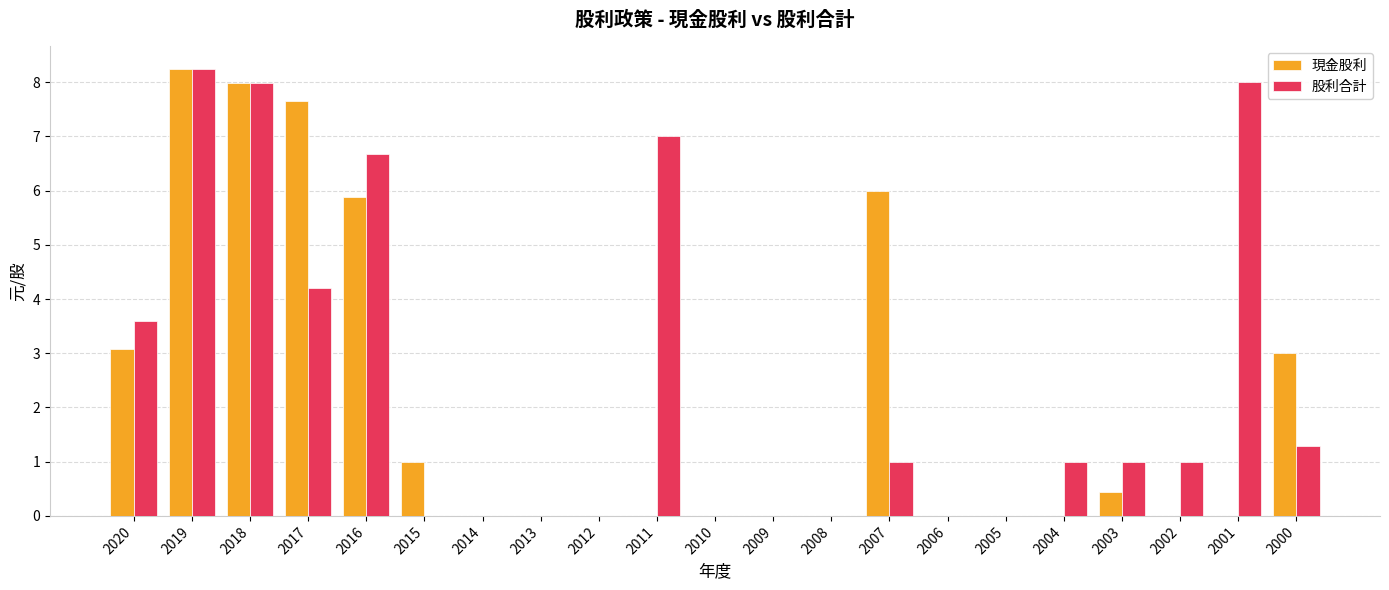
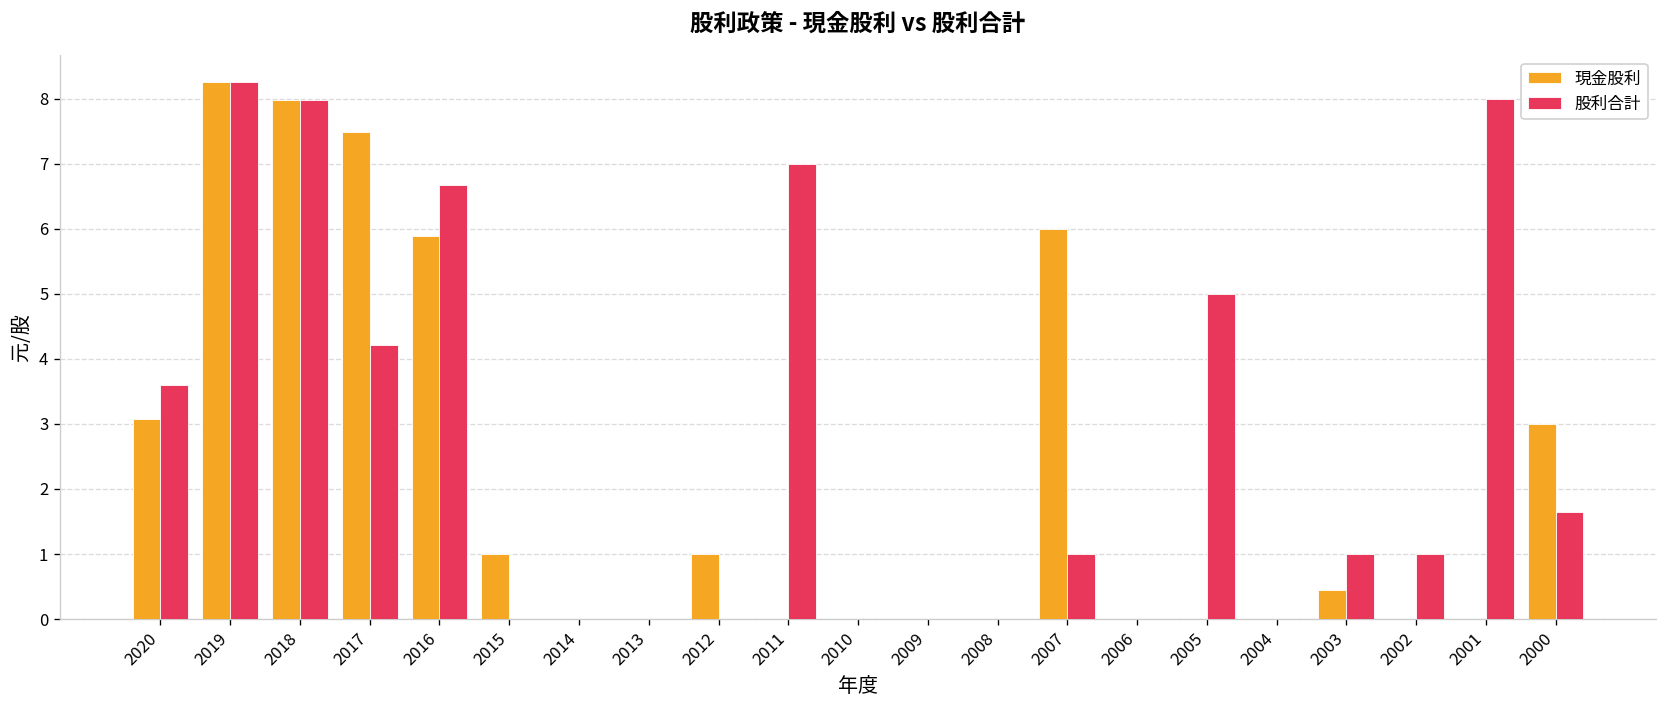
  {
    "現金股利": {
      "2020": 3.1,
      "2019": 8.3,
      "2018": 8.0,
-     "2017": 7.7,
+     "2017": 7.5,
      "2016": 5.9,
      "2015": 1.0,
      "2014": 0.0,
      "2013": 0.0,
-     "2012": 0,
+     "2012": 1,
      "2011": 0.0,
      "2010": 0.0,
      "2009": 0.0,
      "2008": 0.0,
      "2007": 6.0,
      "2006": 0.0,
      "2005": 0.0,
      "2004": 0.0,
      "2003": 0.5,
      "2002": 0.0,
      "2001": 0.0,
      "2000": 3.0
    },
    "股利合計": {
      "2020": 3.6,
      "2019": 8.3,
      "2018": 8.0,
      "2017": 4.2,
      "2016": 6.7,
      "2015": 0.0,
      "2014": 0.0,
      "2013": 0.0,
      "2012": 0.0,
      "2011": 7.0,
      "2010": 0.0,
      "2009": 0.0,
      "2008": 0.0,
      "2007": 1.0,
      "2006": 0.0,
-     "2005": 0,
-     "2004": 1,
+     "2005": 5,
+     "2004": 0,
      "2003": 1.0,
      "2002": 1.0,
      "2001": 8.0,
-     "2000": 1.3
+     "2000": 1.7
    }
  }
